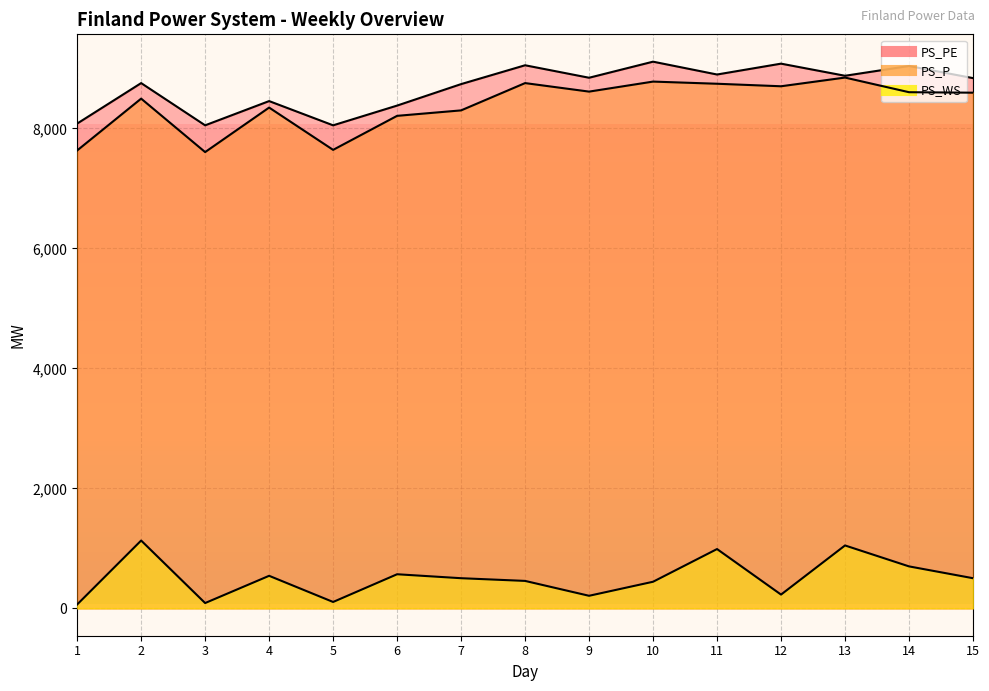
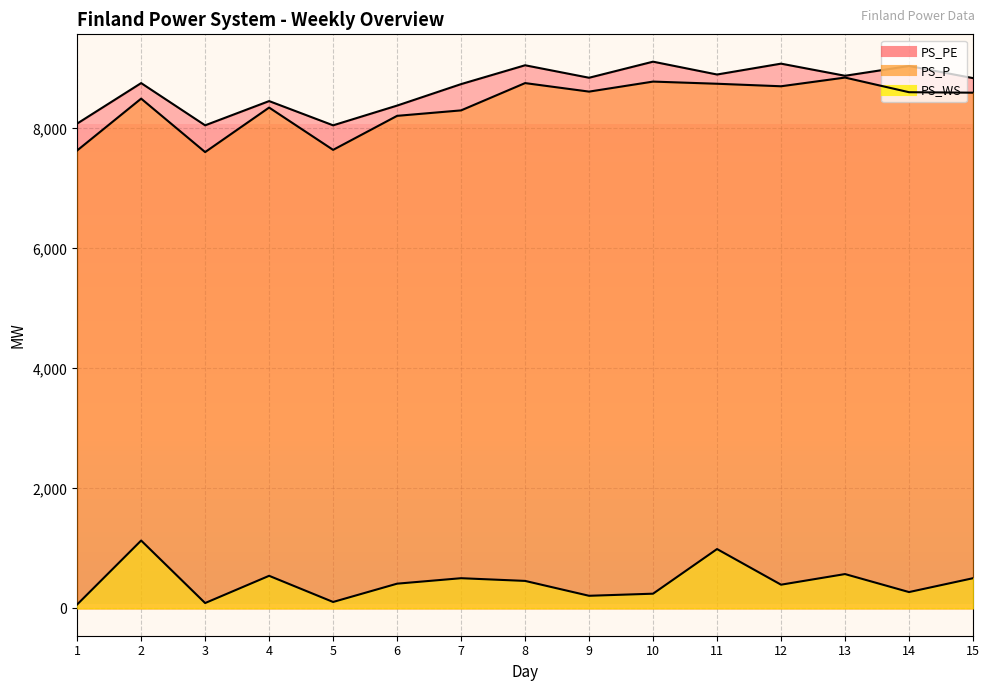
  {
    "PS_WS": {
      "1": "100",
      "2": "1,100",
      "3": "100",
      "4": "500",
      "5": "100",
-     "6": "600",
+     "6": "400",
      "7": "500",
      "8": "500",
      "9": "200",
-     "10": "400",
+     "10": "200",
      "11": "1,000",
-     "12": "200",
-     "13": "1,000",
-     "14": "700",
+     "12": "400",
+     "13": "600",
+     "14": "300",
      "15": "500"
    }
  }
